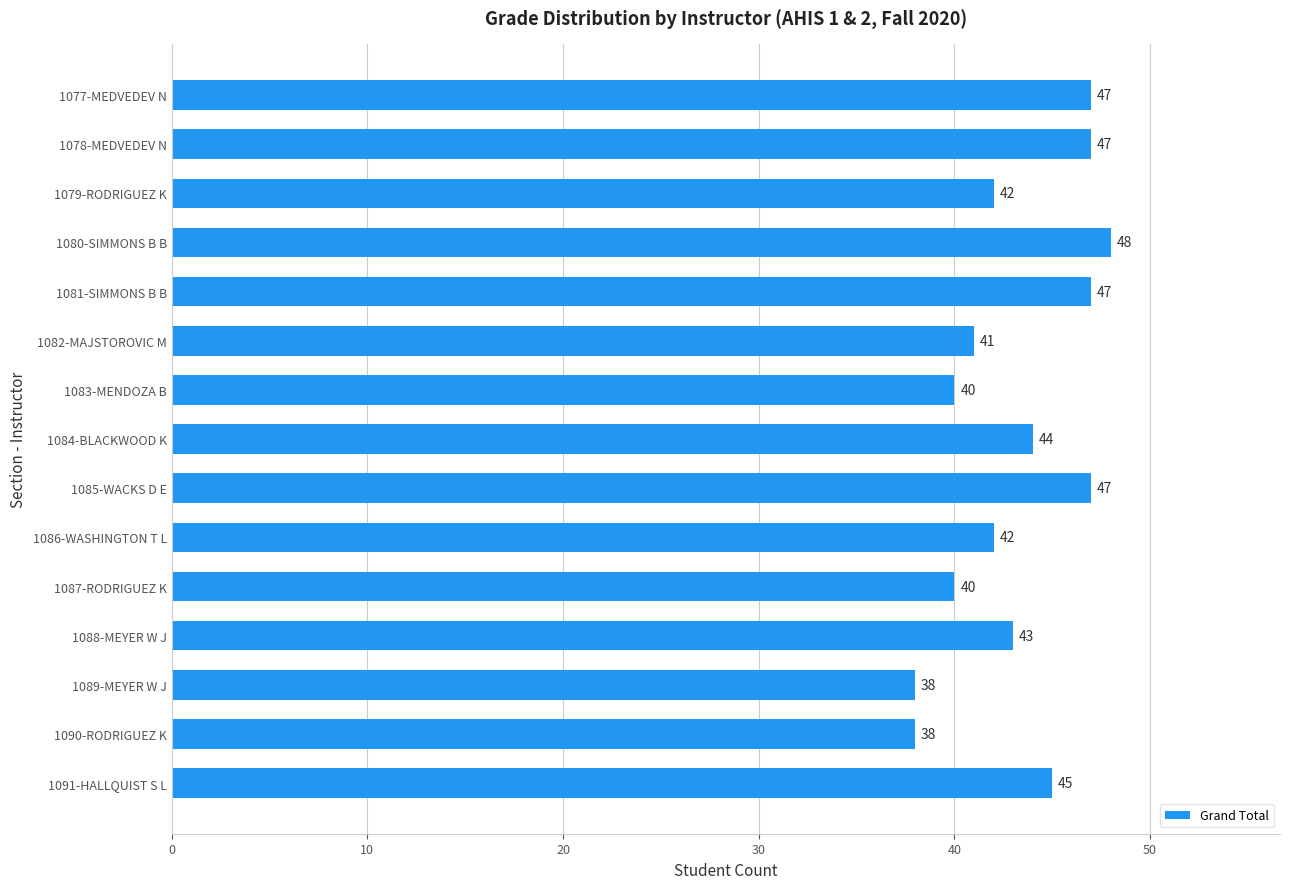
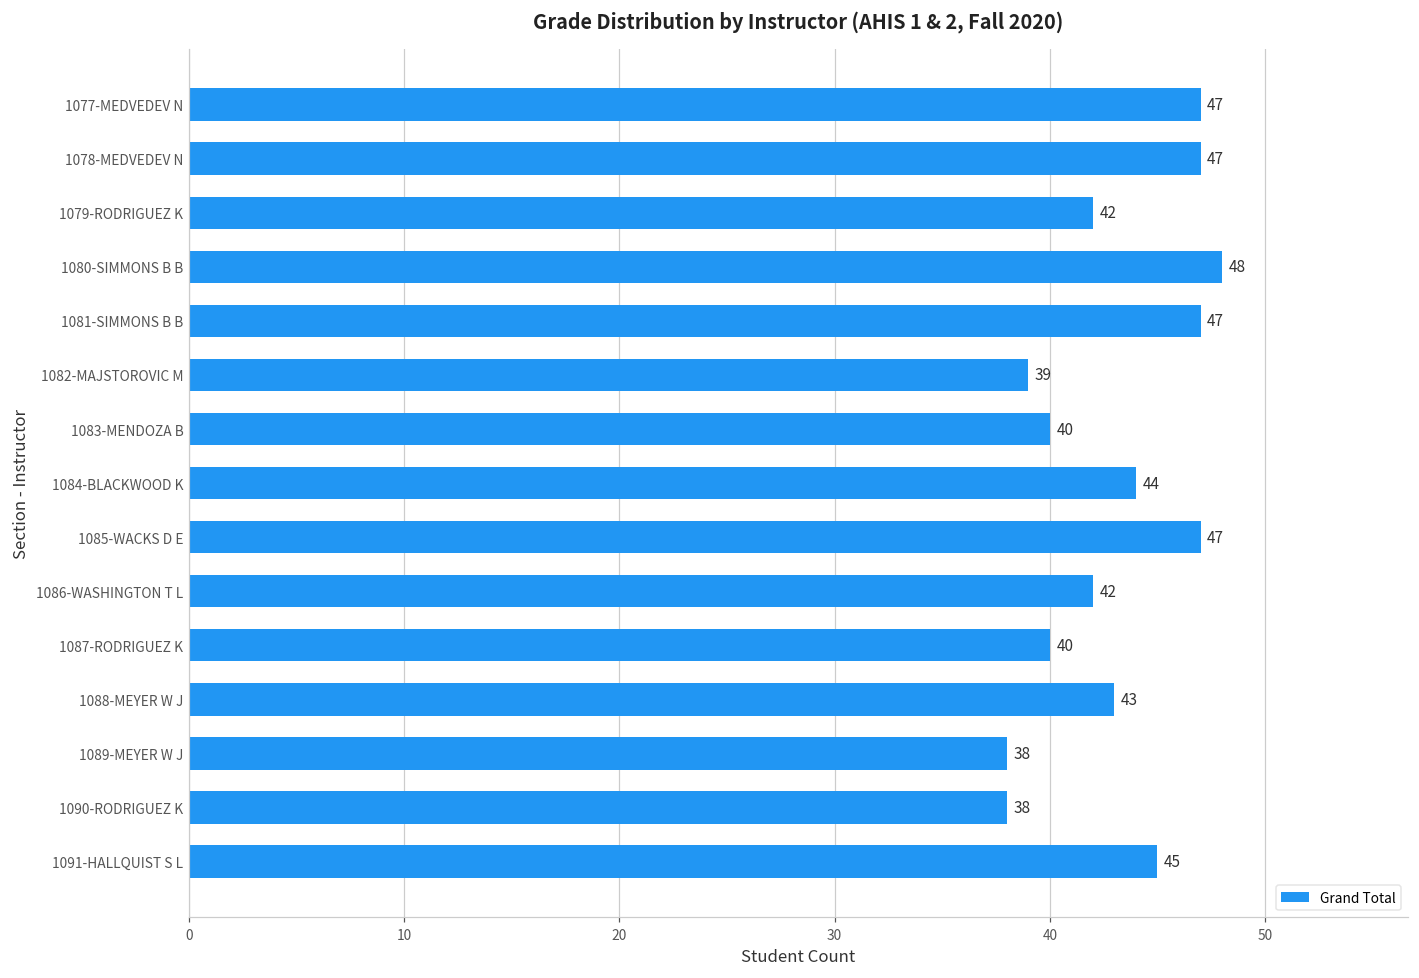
  {
    "1077-MEDVEDEV N": 47,
    "1078-MEDVEDEV N": 47,
    "1079-RODRIGUEZ K": 42,
    "1080-SIMMONS B B": 48,
    "1081-SIMMONS B B": 47,
-   "1082-MAJSTOROVIC M": 41,
+   "1082-MAJSTOROVIC M": 39,
    "1083-MENDOZA B": 40,
    "1084-BLACKWOOD K": 44,
    "1085-WACKS D E": 47,
    "1086-WASHINGTON T L": 42,
    "1087-RODRIGUEZ K": 40,
    "1088-MEYER W J": 43,
    "1089-MEYER W J": 38,
    "1090-RODRIGUEZ K": 38,
    "1091-HALLQUIST S L": 45
  }
